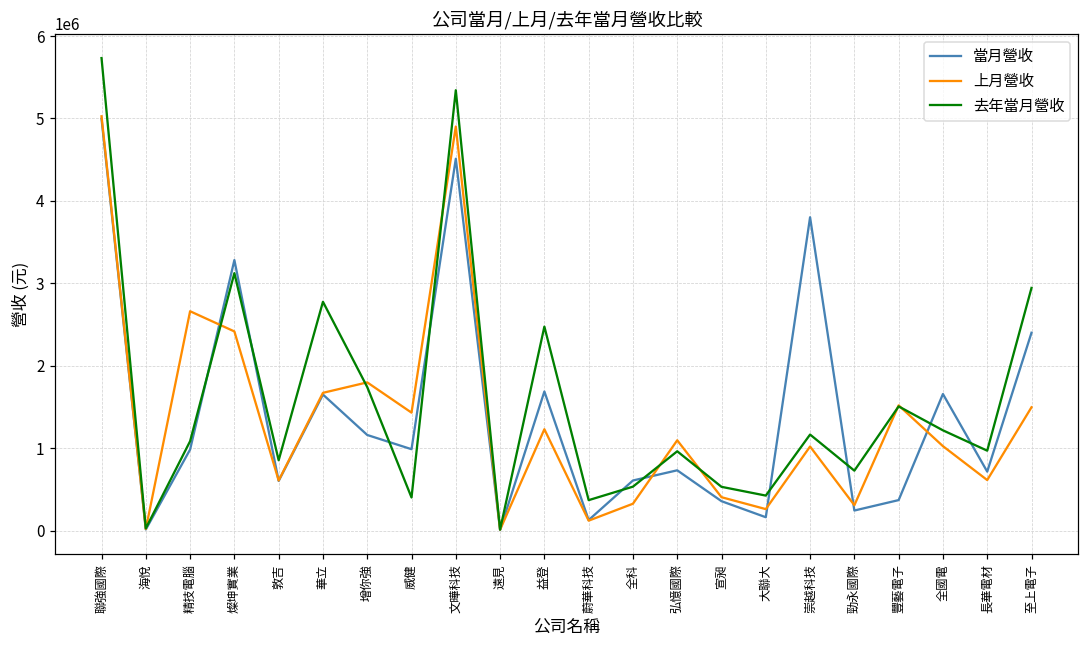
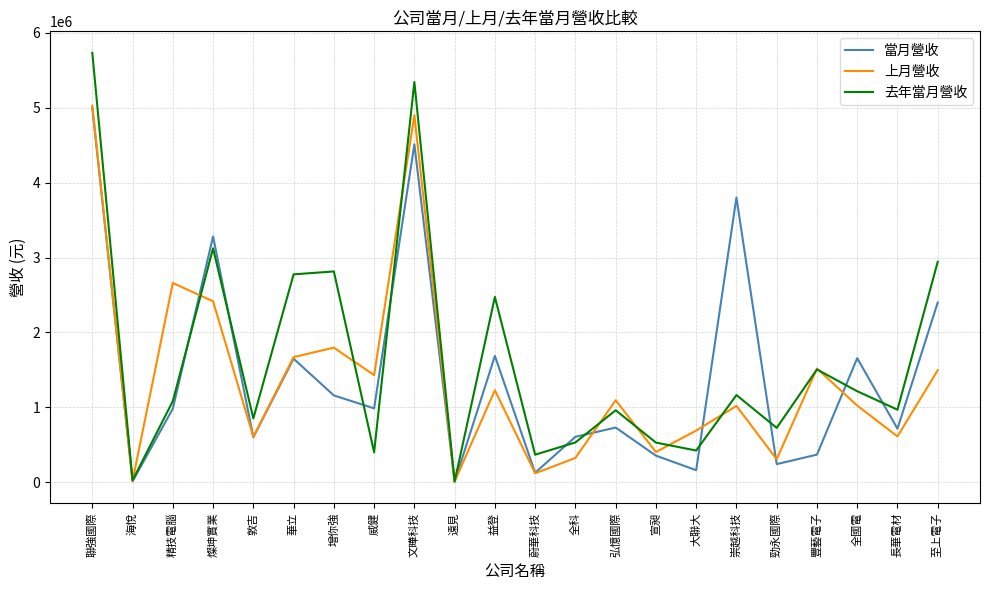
  {
    "當月營收": {
      "精技電腦": 1000000,
      "燦坤實業": 3300000,
      "增你強": 1200000,
      "威健": 1000000,
      "文曄科技": 4500000,
      "益登": 1700000,
      "全科": 600000,
      "弘憶國際": 700000,
      "宣昶": 400000,
      "大聯大": 200000,
      "崇越科技": 3800000,
      "勁永國際": 200000,
      "豐藝電子": 400000,
      "全國電": 1700000,
      "長華電材": 700000,
      "至上電子": 2400000
    },
    "上月營收": {
      "精技電腦": 2700000,
      "燦坤實業": 2400000,
      "增你強": 1800000,
      "威健": 1400000,
      "文曄科技": 4900000,
      "益登": 1200000,
      "全科": 300000,
      "弘憶國際": 1100000,
      "宣昶": 400000,
-     "大聯大": 300000,
+     "大聯大": 700000,
      "崇越科技": 1000000,
      "勁永國際": 300000,
      "全國電": 1000000,
      "長華電材": 600000,
      "至上電子": 1500000
    },
    "去年當月營收": {
      "聯強國際": 5700000,
      "精技電腦": 1100000,
      "燦坤實業": 3100000,
      "敦吉": 900000,
      "華立": 2800000,
-     "增你強": 1700000,
+     "增你強": 2800000,
      "威健": 400000,
      "文曄科技": 5300000,
      "益登": 2500000,
      "蔚華科技": 400000,
      "全科": 500000,
      "弘憶國際": 1000000,
      "宣昶": 500000,
      "大聯大": 400000,
      "崇越科技": 1200000,
      "勁永國際": 700000,
      "全國電": 1200000,
      "長華電材": 1000000,
      "至上電子": 2900000
    }
  }
